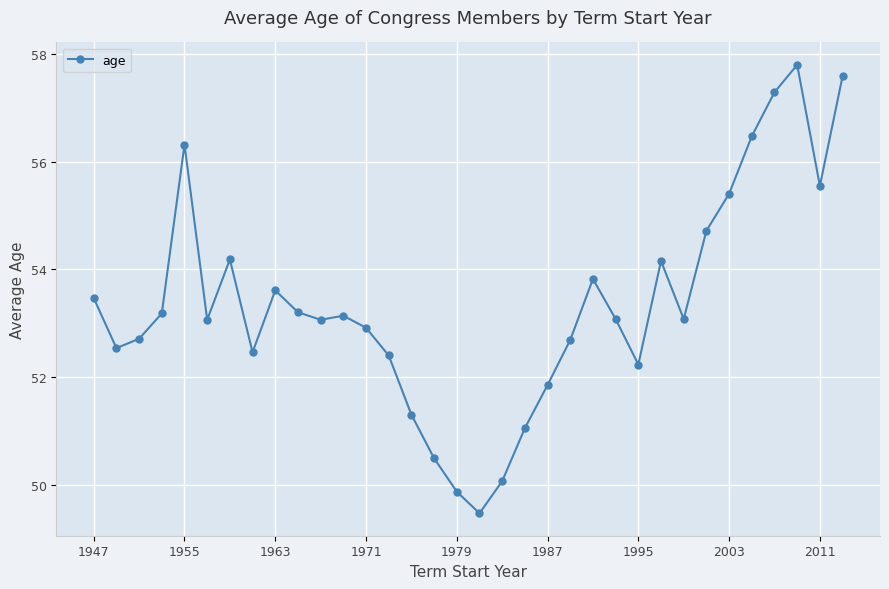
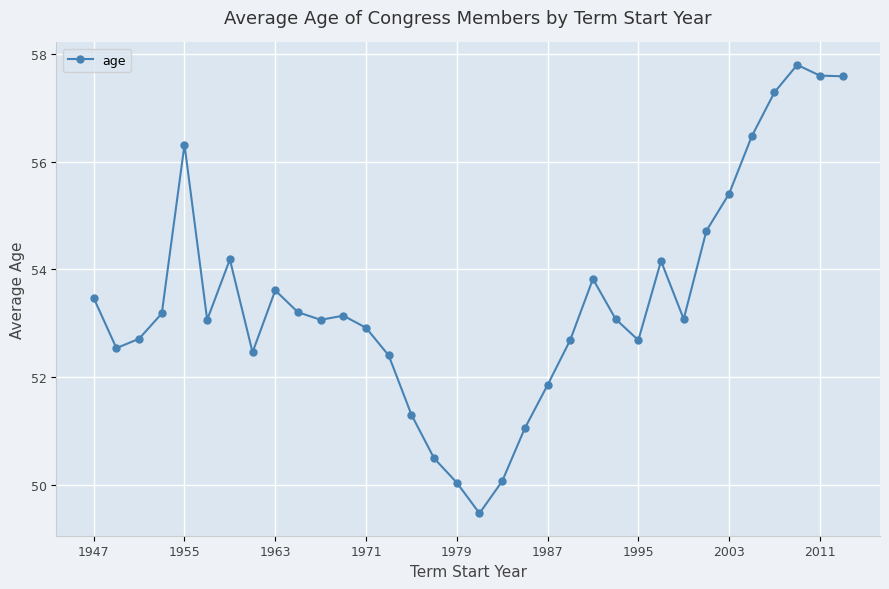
  {
    "1947": 53.5,
    "1955": 56.3,
    "1963": 53.6,
    "1971": 52.9,
-   "1979": 49.9,
+   "1979": 50.0,
    "1987": 51.9,
-   "1995": 52.2,
+   "1995": 52.7,
    "2003": 55.4,
-   "2011": 55.5
+   "2011": 57.6
  }
